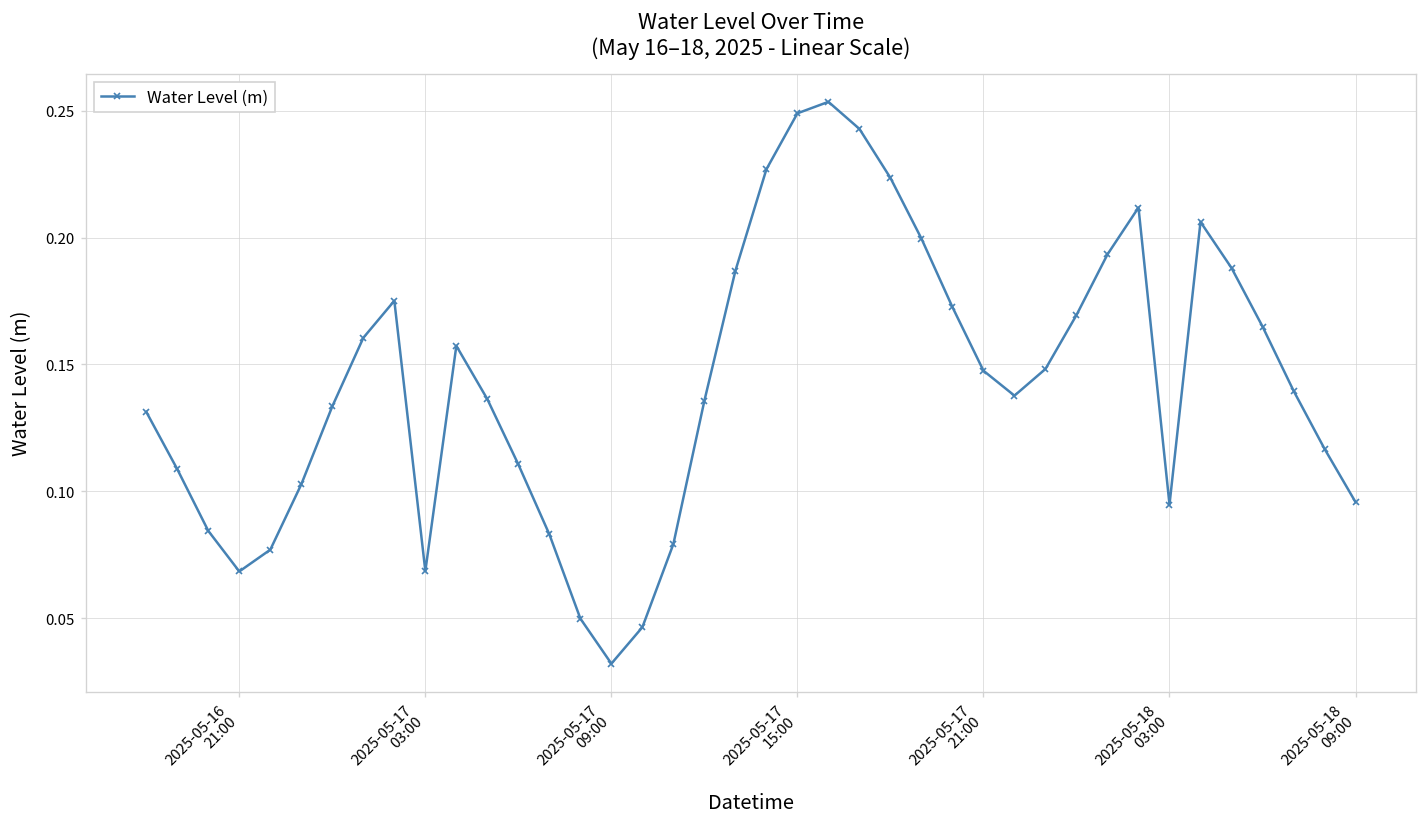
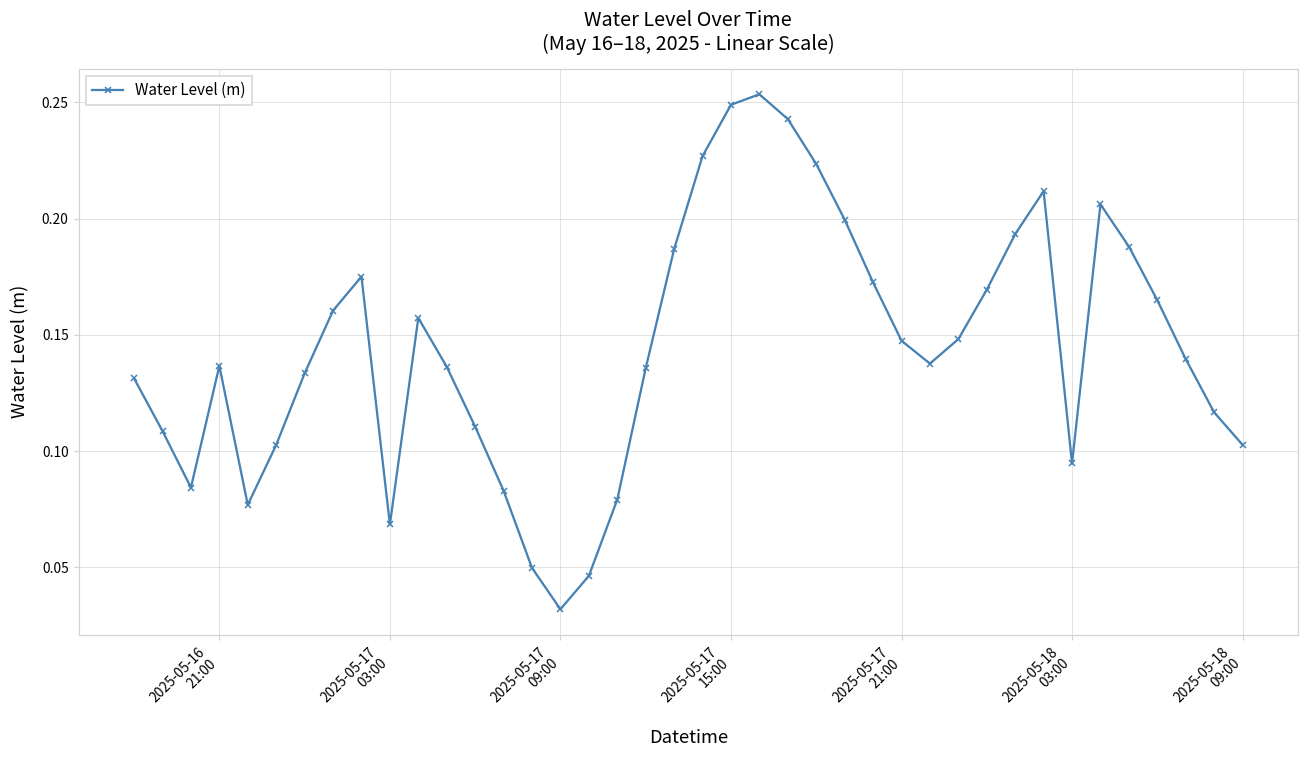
  {
-   "2025-05-16 21:00": 0.068,
+   "2025-05-16 21:00": 0.137,
    "2025-05-17 03:00": 0.069,
    "2025-05-17 09:00": 0.032,
    "2025-05-17 15:00": 0.249,
    "2025-05-17 21:00": 0.148,
    "2025-05-18 03:00": 0.095,
-   "2025-05-18 09:00": 0.096
+   "2025-05-18 09:00": 0.103
  }
